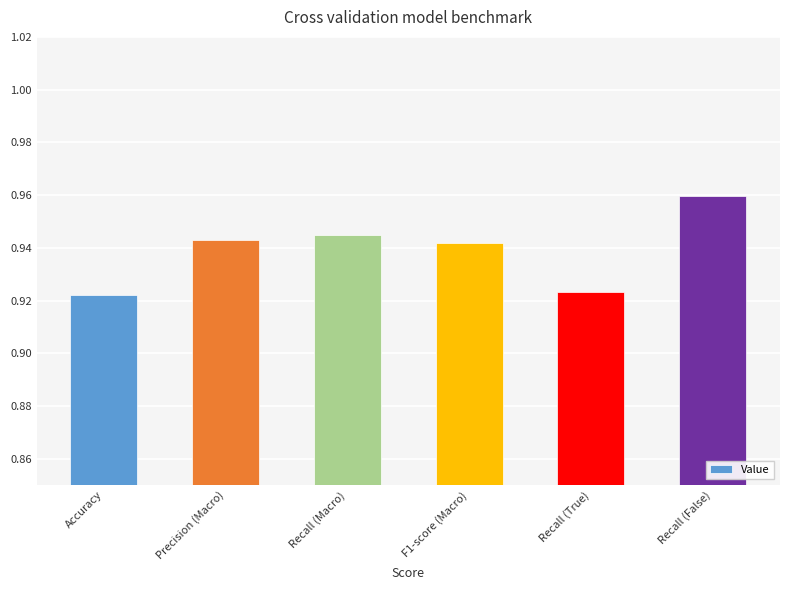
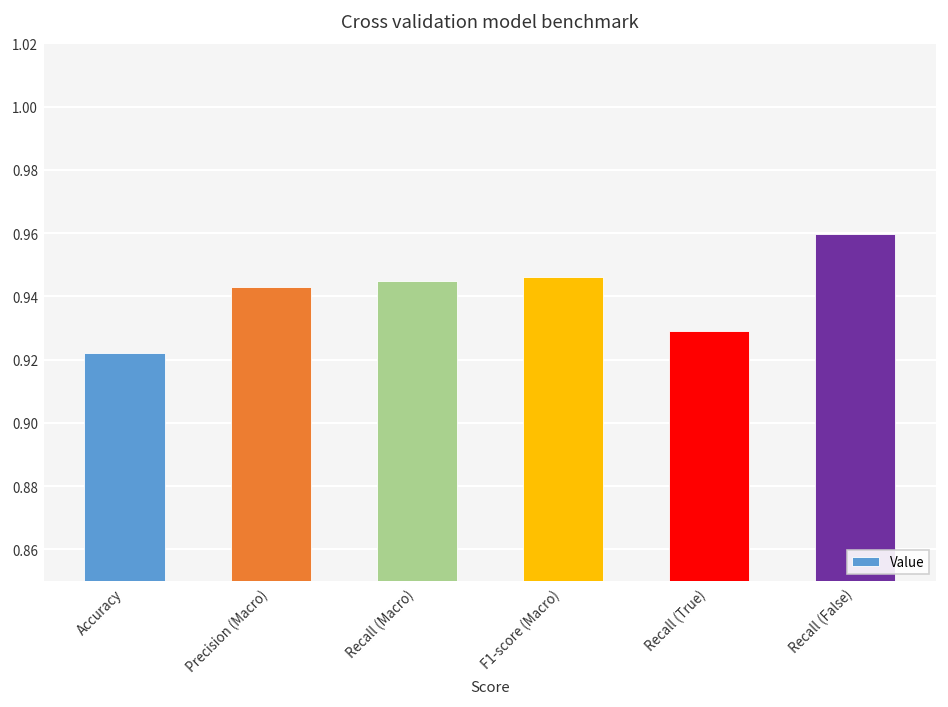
  {
    "Accuracy": 0.922,
    "Precision (Macro)": 0.943,
    "Recall (Macro)": 0.945,
-   "F1-score (Macro)": 0.942,
-   "Recall (True)": 0.923,
+   "F1-score (Macro)": 0.946,
+   "Recall (True)": 0.929,
    "Recall (False)": 0.960
  }
